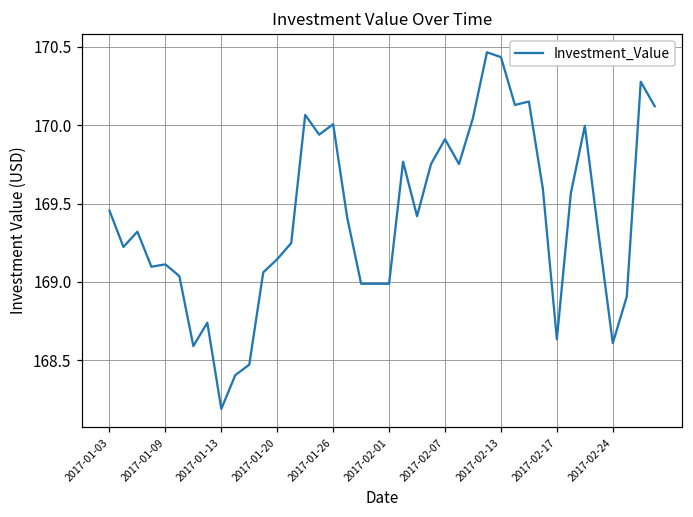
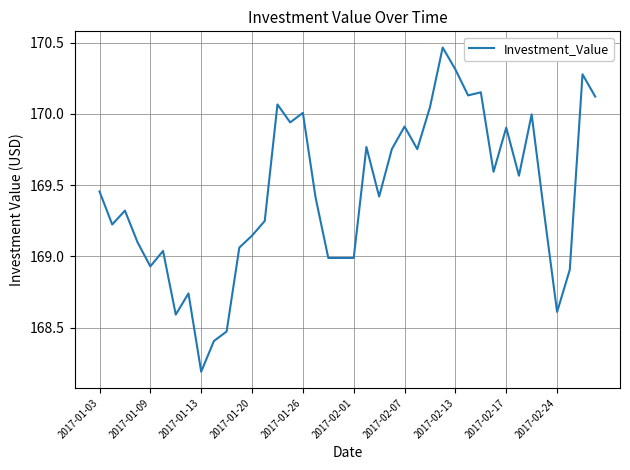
  {
    "2017-01-03": 169.46,
-   "2017-01-09": 169.11,
+   "2017-01-09": 168.93,
    "2017-01-13": 168.19,
    "2017-01-20": 169.15,
    "2017-01-26": 170.01,
    "2017-02-01": 168.99,
    "2017-02-07": 169.91,
-   "2017-02-13": 170.44,
-   "2017-02-17": 168.63,
+   "2017-02-13": 170.31,
+   "2017-02-17": 169.90,
    "2017-02-24": 168.61
  }
